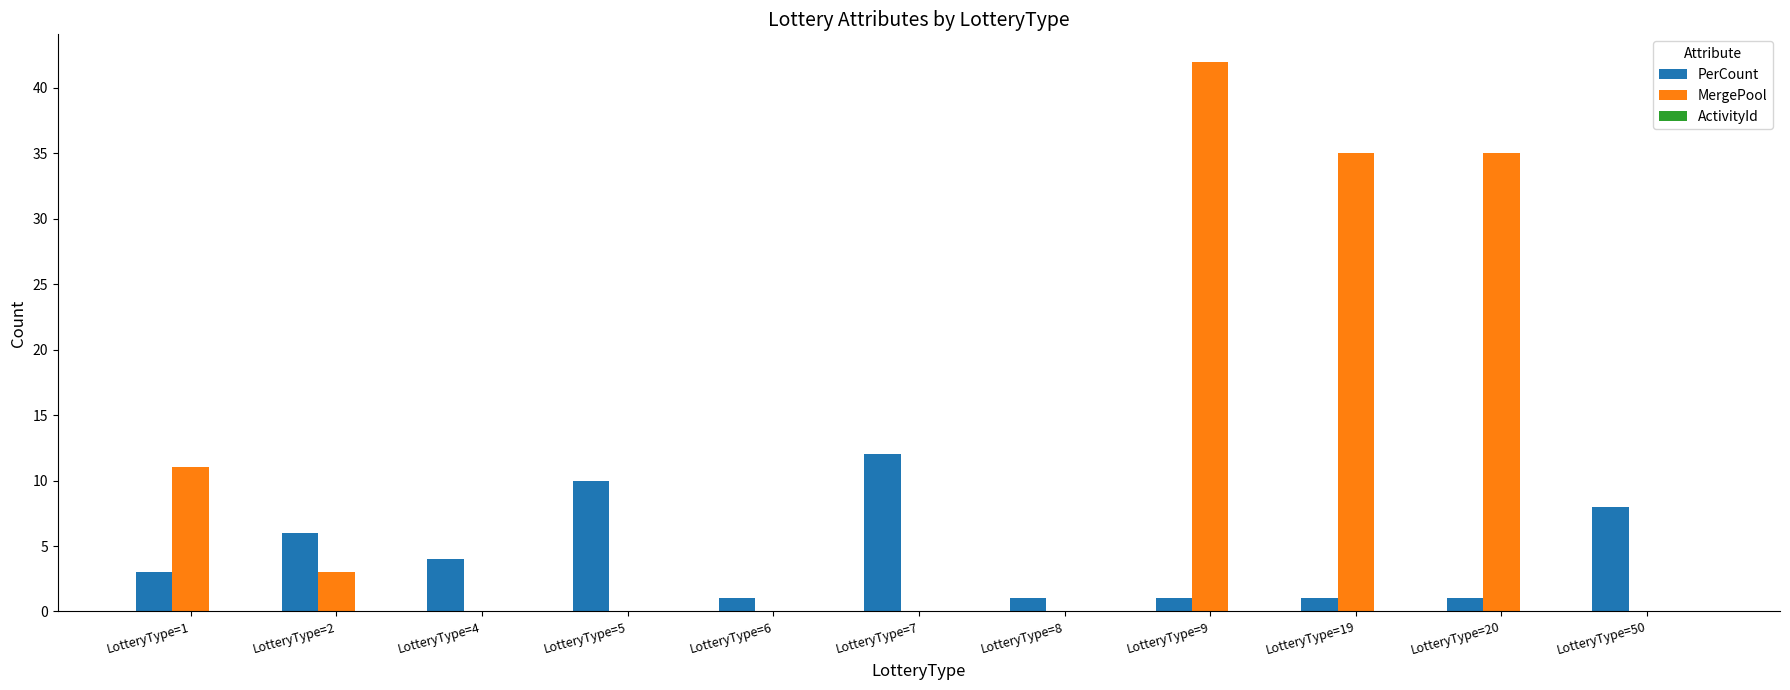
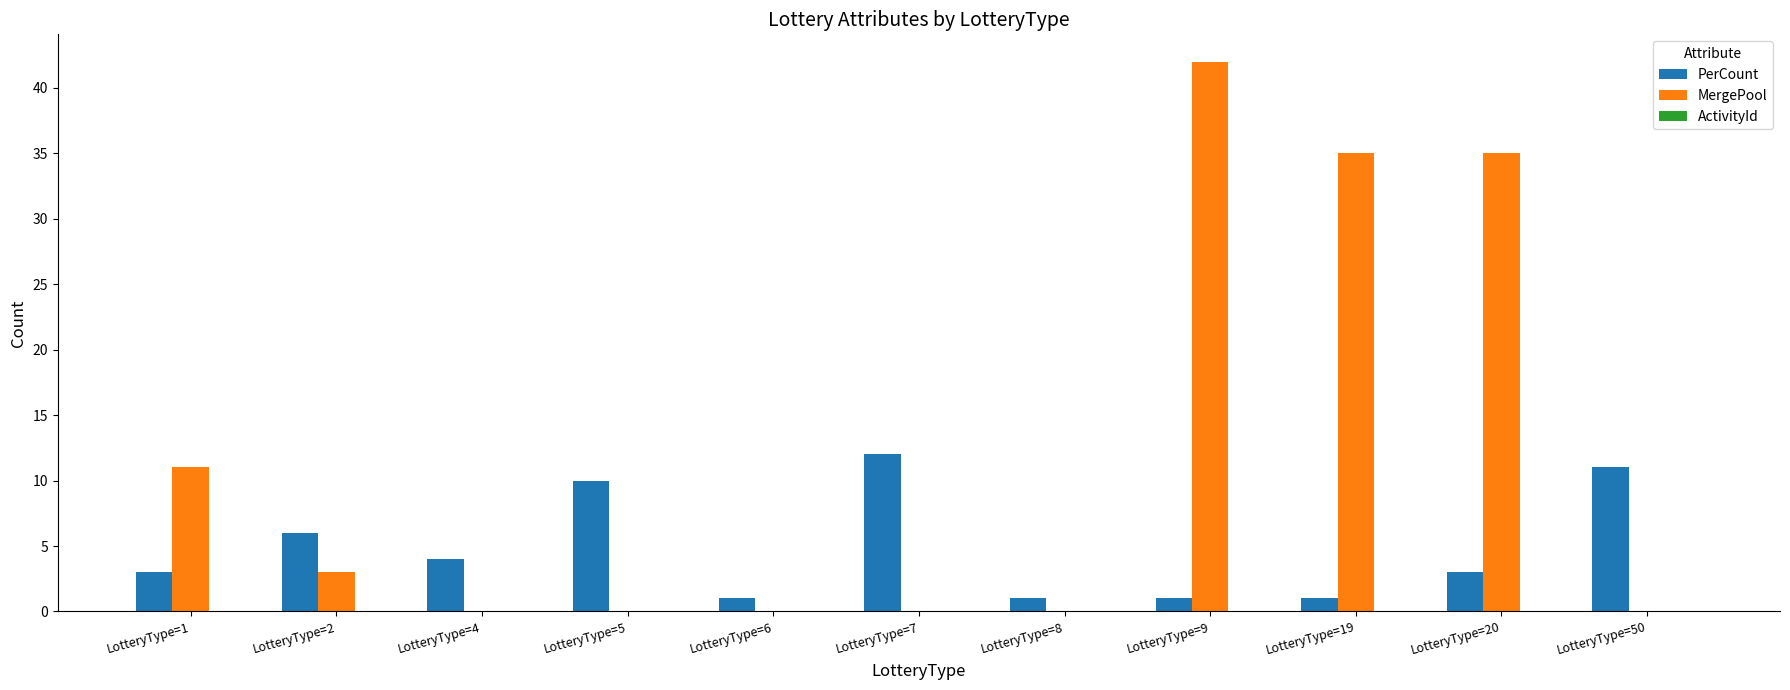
  {
    "PerCount": {
      "LotteryType=1": 3,
      "LotteryType=2": 6,
      "LotteryType=4": 4,
      "LotteryType=5": 10,
      "LotteryType=6": 1,
      "LotteryType=7": 12,
      "LotteryType=8": 1,
      "LotteryType=9": 1,
      "LotteryType=19": 1,
-     "LotteryType=20": 1,
-     "LotteryType=50": 8
+     "LotteryType=20": 3,
+     "LotteryType=50": 11
    },
    "MergePool": {
      "LotteryType=1": 11,
      "LotteryType=2": 3,
      "LotteryType=4": 0,
      "LotteryType=5": 0,
      "LotteryType=6": 0,
      "LotteryType=7": 0,
      "LotteryType=8": 0,
      "LotteryType=9": 42,
      "LotteryType=19": 35,
      "LotteryType=20": 35,
      "LotteryType=50": 0
    },
    "ActivityId": {
      "LotteryType=1": 0,
      "LotteryType=2": 0,
      "LotteryType=4": 0,
      "LotteryType=5": 0,
      "LotteryType=6": 0,
      "LotteryType=7": 0,
      "LotteryType=8": 0,
      "LotteryType=9": 0,
      "LotteryType=19": 0,
      "LotteryType=20": 0,
      "LotteryType=50": 0
    }
  }
